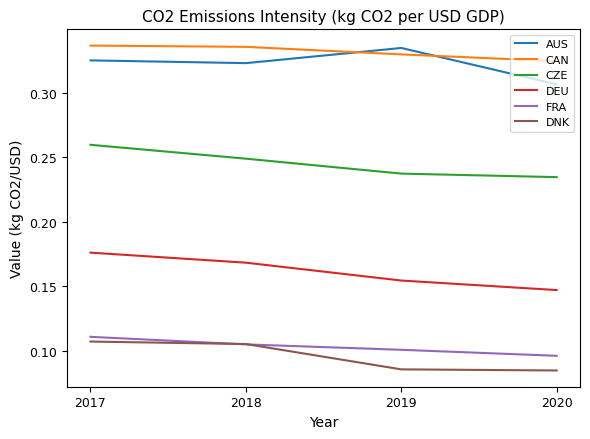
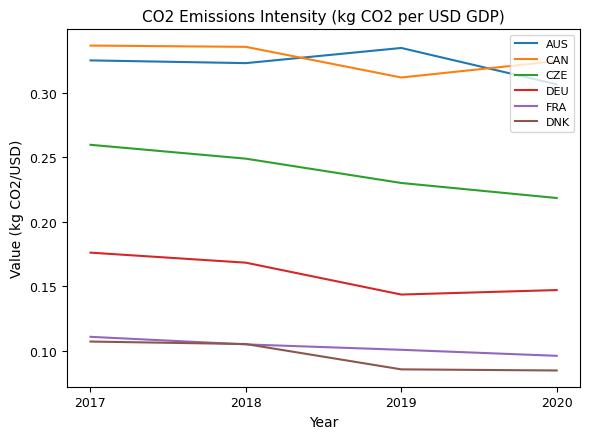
  {
    "AUS": {
      "2017": 0.325,
      "2018": 0.323,
      "2019": 0.335
    },
    "CAN": {
      "2017": 0.337,
      "2018": 0.336,
-     "2019": 0.330
+     "2019": 0.312
    },
    "CZE": {
      "2017": 0.260,
      "2018": 0.249,
-     "2019": 0.237,
-     "2020": 0.235
+     "2019": 0.230,
+     "2020": 0.218
    },
    "DEU": {
      "2017": 0.176,
      "2018": 0.168,
-     "2019": 0.154,
+     "2019": 0.144,
      "2020": 0.147
    },
    "FRA": {
      "2017": 0.111,
      "2019": 0.101,
      "2020": 0.096
    },
    "DNK": {
      "2017": 0.107,
      "2019": 0.086,
      "2020": 0.085
    }
  }
